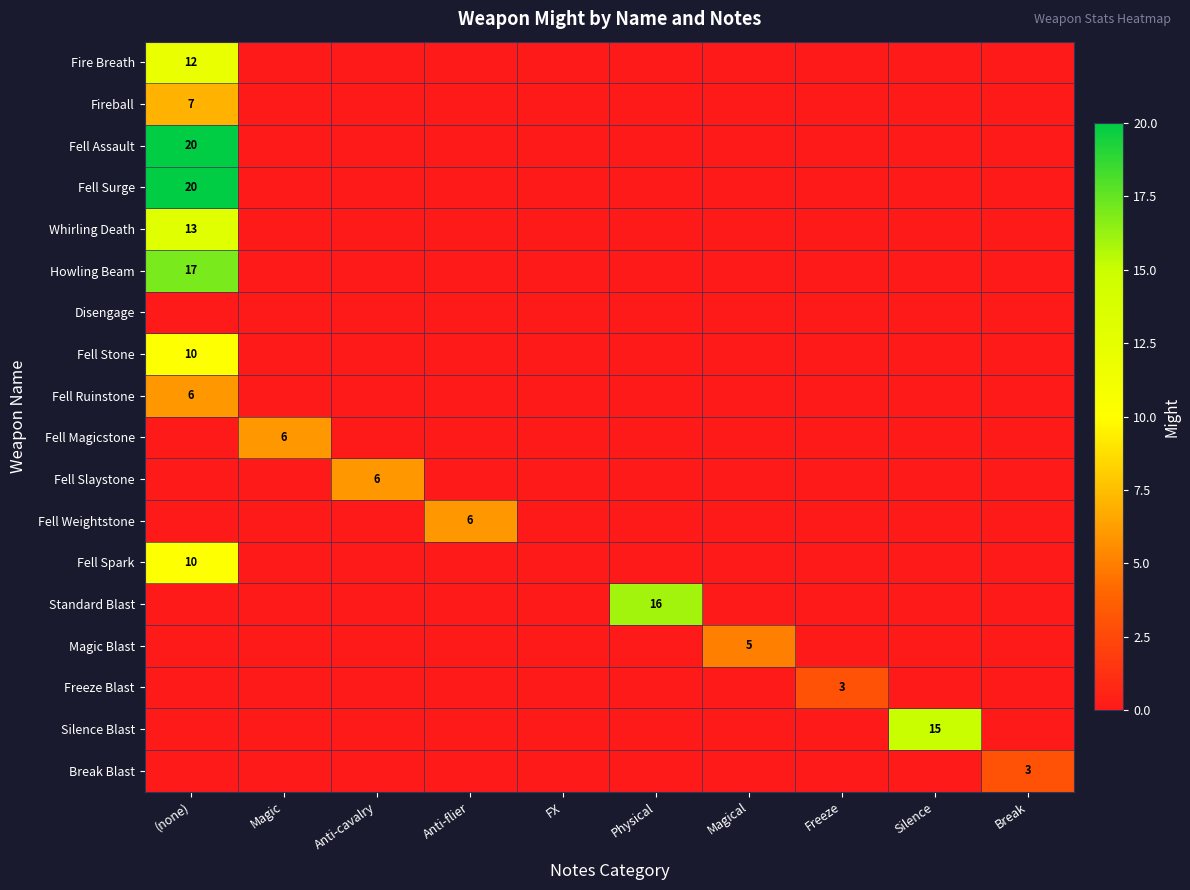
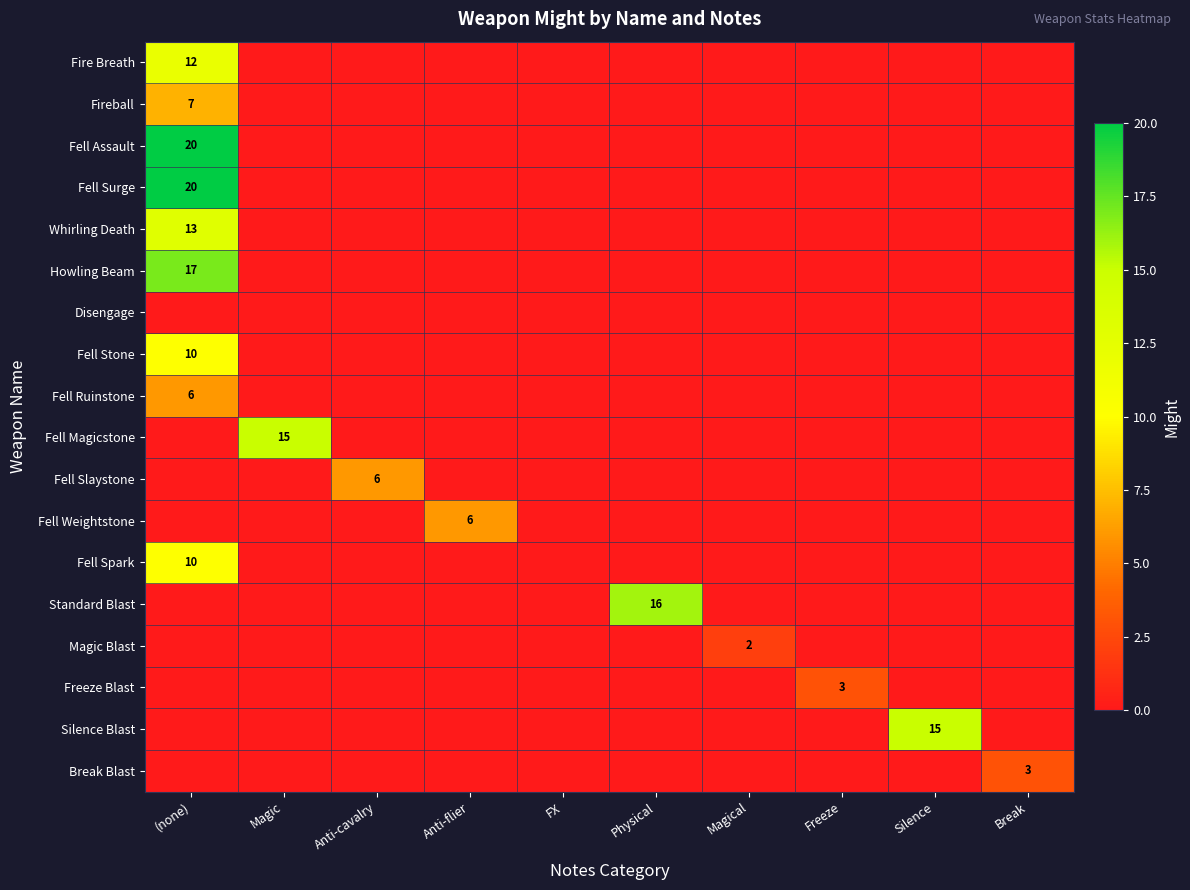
  {
    "Fire Breath": {
      "(none)": 12
    },
    "Fireball": {
      "(none)": 7
    },
    "Fell Assault": {
      "(none)": 20
    },
    "Fell Surge": {
      "(none)": 20
    },
    "Whirling Death": {
      "(none)": 13
    },
    "Howling Beam": {
      "(none)": 17
    },
    "Fell Stone": {
      "(none)": 10
    },
    "Fell Ruinstone": {
      "(none)": 6
    },
    "Fell Magicstone": {
-     "Magic": 6
+     "Magic": 15
    },
    "Fell Slaystone": {
      "Anti-cavalry": 6
    },
    "Fell Weightstone": {
      "Anti-flier": 6
    },
    "Fell Spark": {
      "(none)": 10
    },
    "Standard Blast": {
      "Physical": 16
    },
    "Magic Blast": {
-     "Magical": 5
+     "Magical": 2
    },
    "Freeze Blast": {
      "Freeze": 3
    },
    "Silence Blast": {
      "Silence": 15
    },
    "Break Blast": {
      "Break": 3
    }
  }
